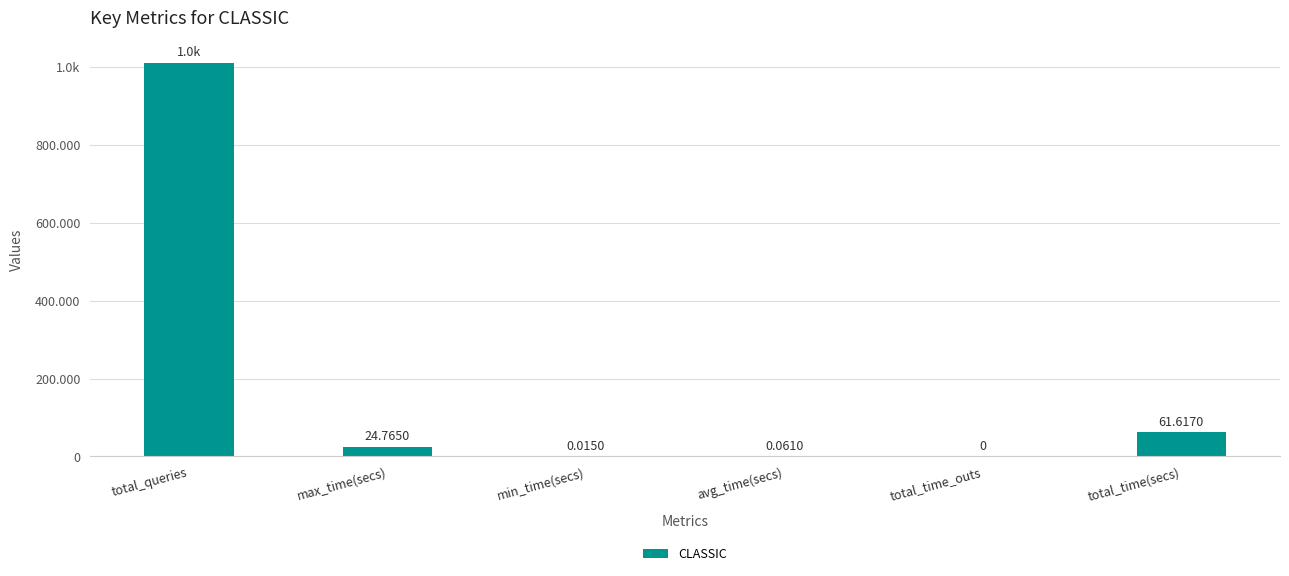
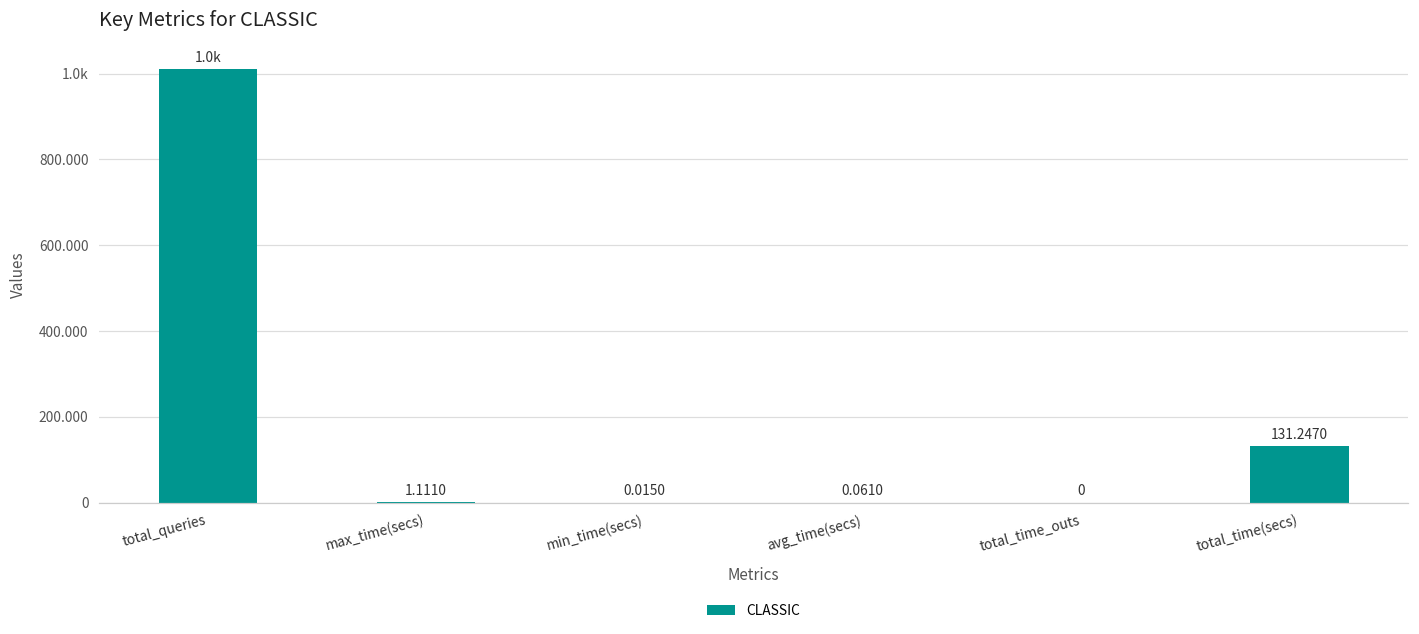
  {
    "total_queries": "1.0k",
-   "max_time(secs)": "24.7650",
+   "max_time(secs)": "1.1110",
    "min_time(secs)": "0.0150",
    "avg_time(secs)": "0.0610",
    "total_time_outs": "0",
-   "total_time(secs)": "61.6170"
+   "total_time(secs)": "131.2470"
  }
